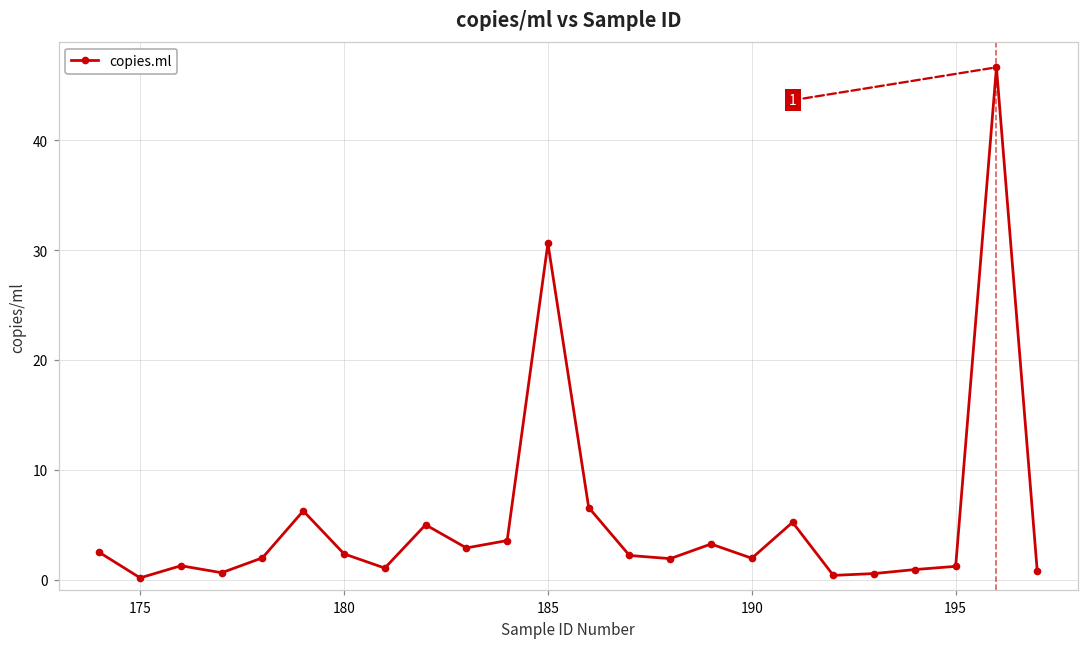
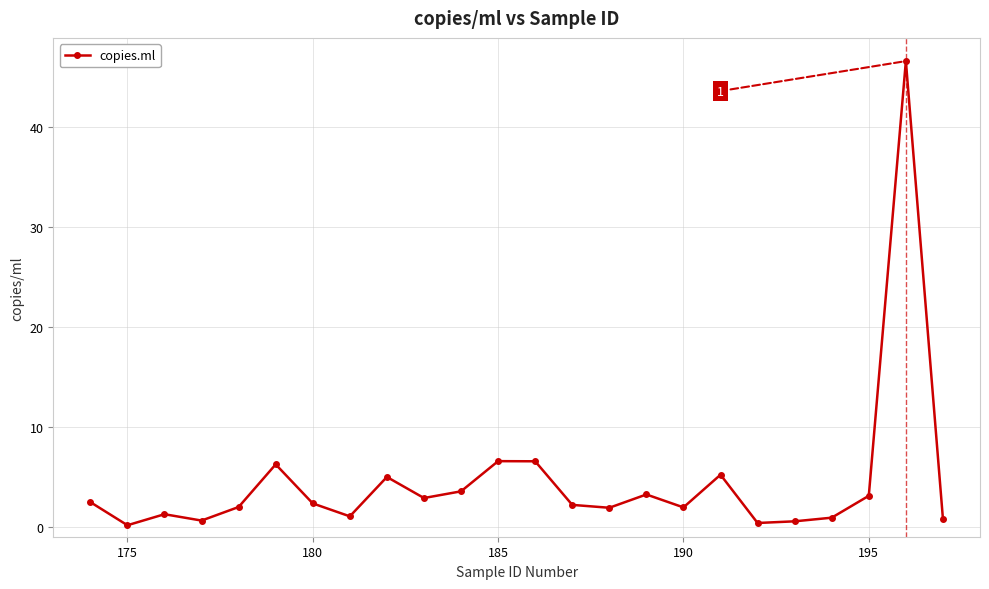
  {
    "175": 0,
    "180": 2,
-   "185": 31,
+   "185": 7,
    "190": 2,
-   "195": 1
+   "195": 3
  }
